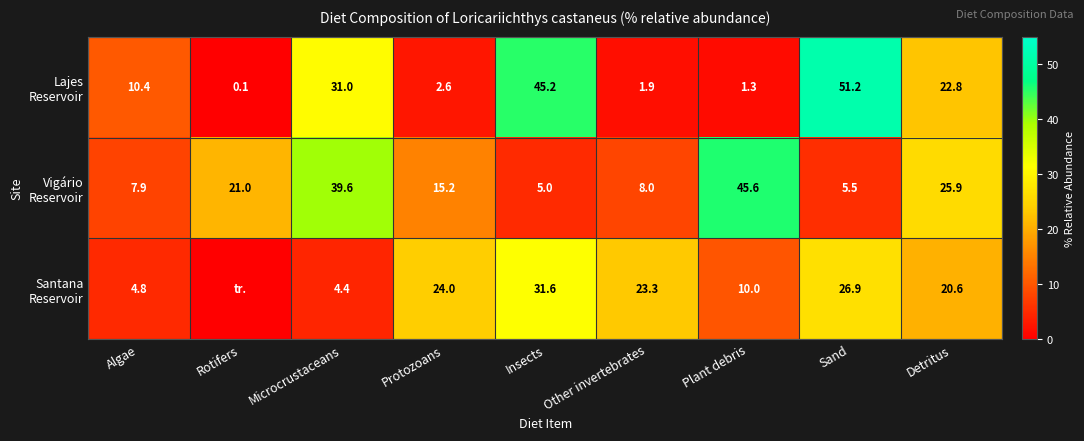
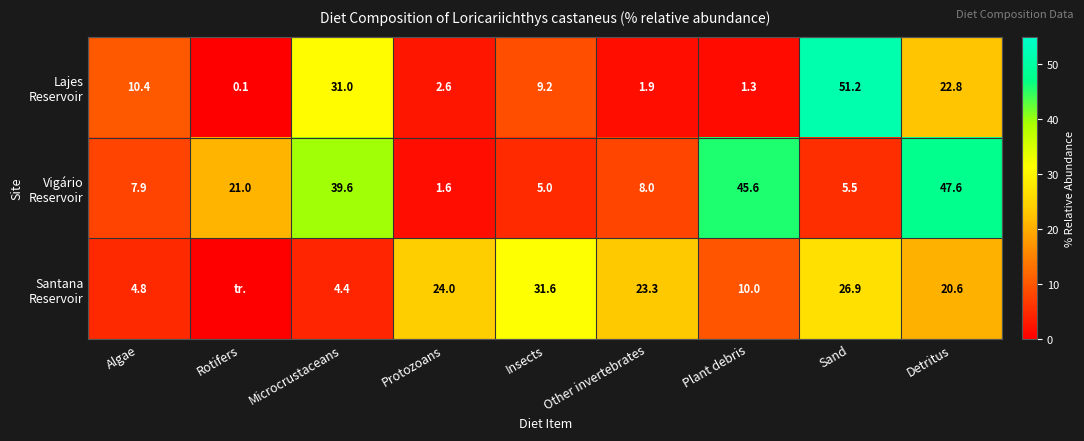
  {
    "Lajes Reservoir": {
      "Algae": 10.4,
      "Rotifers": 0.1,
      "Microcrustaceans": 31.0,
      "Protozoans": 2.6,
-     "Insects": 45.2,
+     "Insects": 9.2,
      "Other invertebrates": 1.9,
      "Plant debris": 1.3,
      "Sand": 51.2,
      "Detritus": 22.8
    },
    "Vigário Reservoir": {
      "Algae": 7.9,
      "Rotifers": 21.0,
      "Microcrustaceans": 39.6,
-     "Protozoans": 15.2,
+     "Protozoans": 1.6,
      "Insects": 5.0,
      "Other invertebrates": 8.0,
      "Plant debris": 45.6,
      "Sand": 5.5,
-     "Detritus": 25.9
+     "Detritus": 47.6
    },
    "Santana Reservoir": {
      "Algae": 4.8,
      "Microcrustaceans": 4.4,
      "Protozoans": 24.0,
      "Insects": 31.6,
      "Other invertebrates": 23.3,
      "Plant debris": 10.0,
      "Sand": 26.9,
      "Detritus": 20.6
    }
  }
